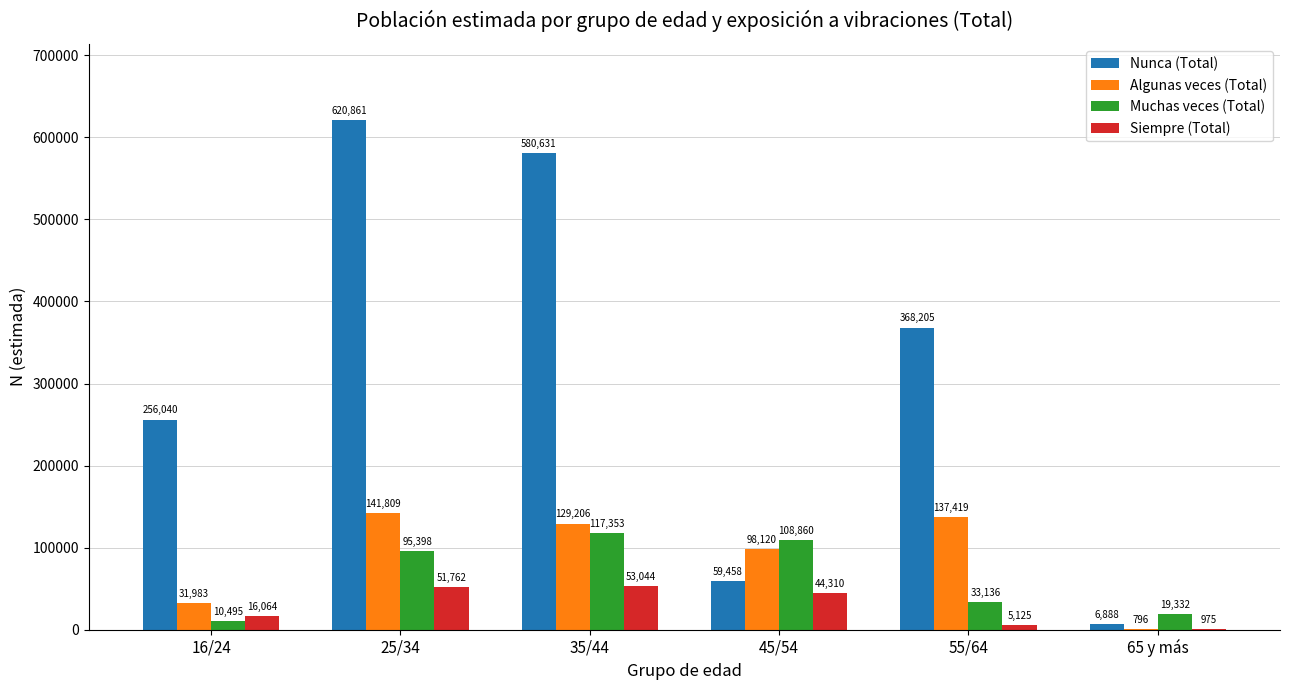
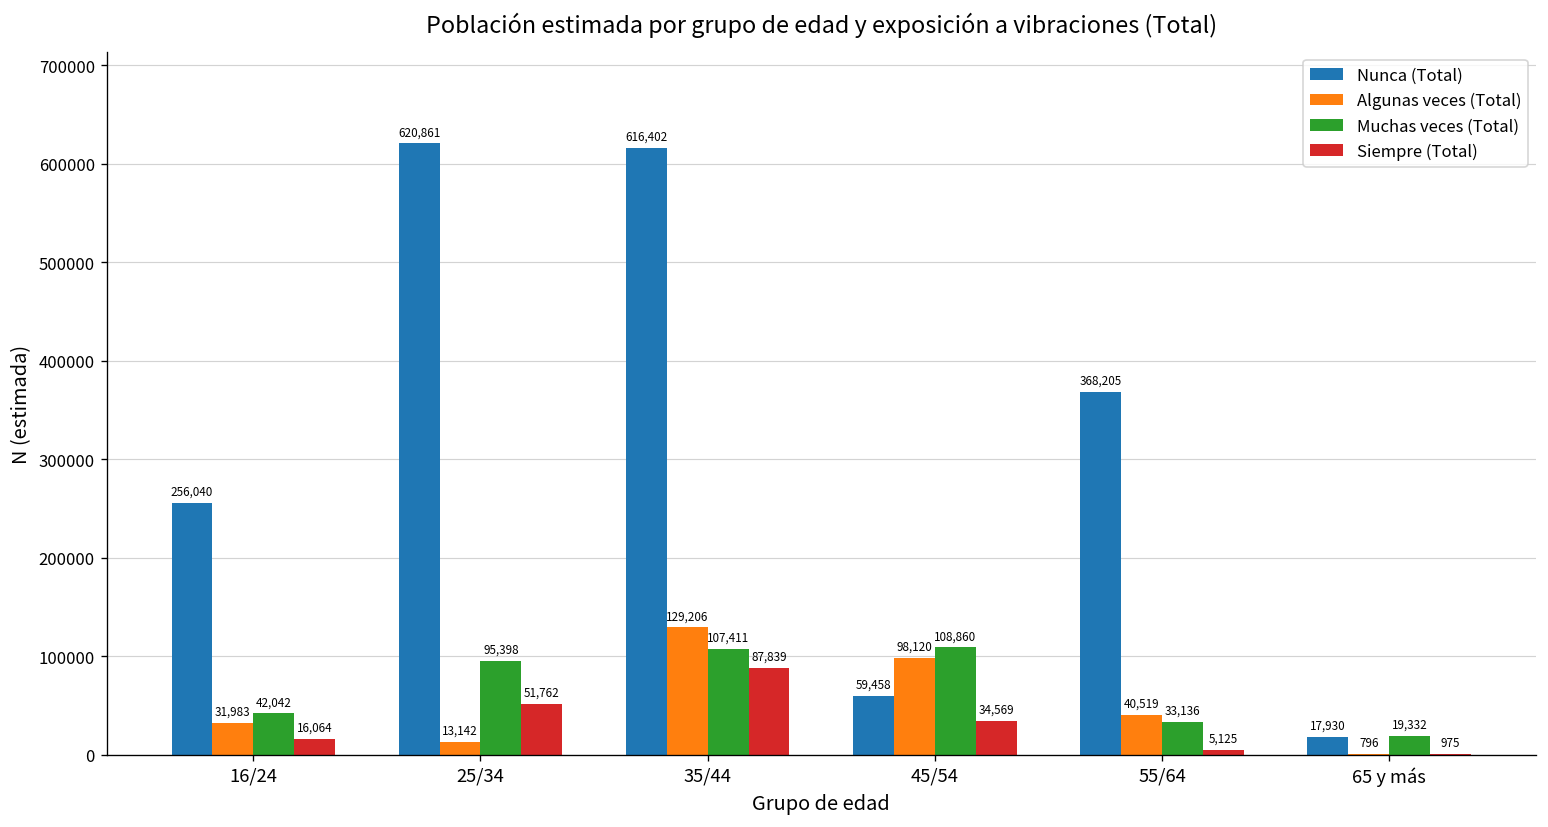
  {
    "Nunca (Total)": {
      "16/24": "256,040",
      "25/34": "620,861",
-     "35/44": "580,631",
+     "35/44": "616,402",
      "45/54": "59,458",
      "55/64": "368,205",
-     "65 y más": "6,888"
+     "65 y más": "17,930"
    },
    "Algunas veces (Total)": {
      "16/24": "31,983",
-     "25/34": "141,809",
+     "25/34": "13,142",
      "35/44": "129,206",
      "45/54": "98,120",
-     "55/64": "137,419",
+     "55/64": "40,519",
      "65 y más": "796"
    },
    "Muchas veces (Total)": {
-     "16/24": "10,495",
+     "16/24": "42,042",
      "25/34": "95,398",
-     "35/44": "117,353",
+     "35/44": "107,411",
      "45/54": "108,860",
      "55/64": "33,136",
      "65 y más": "19,332"
    },
    "Siempre (Total)": {
      "16/24": "16,064",
      "25/34": "51,762",
-     "35/44": "53,044",
-     "45/54": "44,310",
+     "35/44": "87,839",
+     "45/54": "34,569",
      "55/64": "5,125",
      "65 y más": "975"
    }
  }
